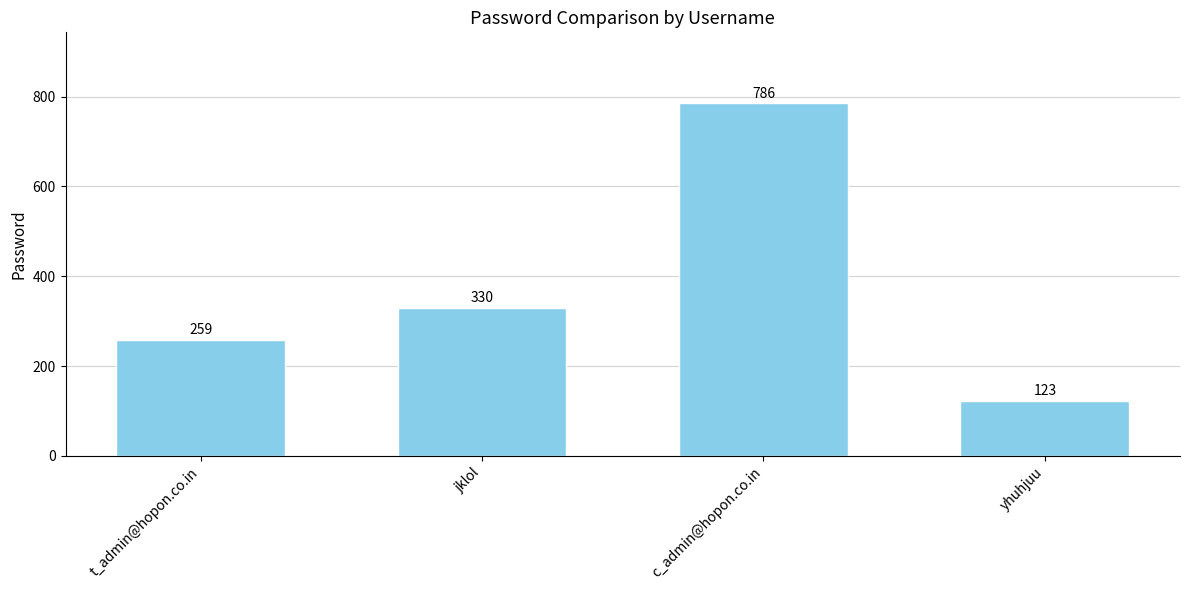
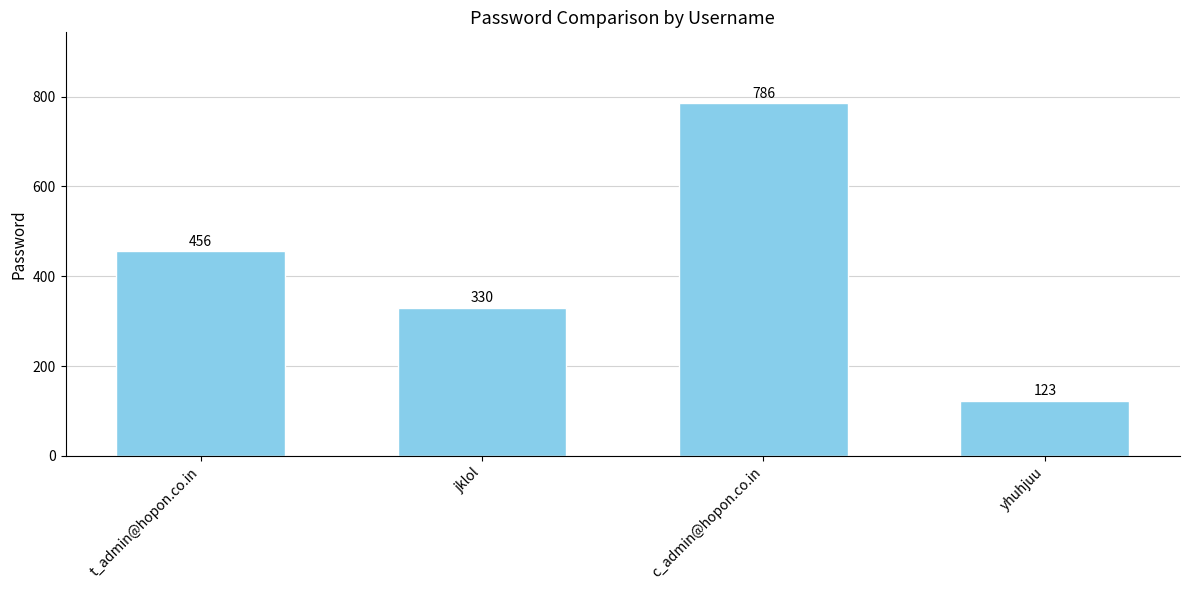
  {
-   "t_admin@hopon.co.in": 259,
+   "t_admin@hopon.co.in": 456,
    "jklol": 330,
    "c_admin@hopon.co.in": 786,
    "yhuhjuu": 123
  }
